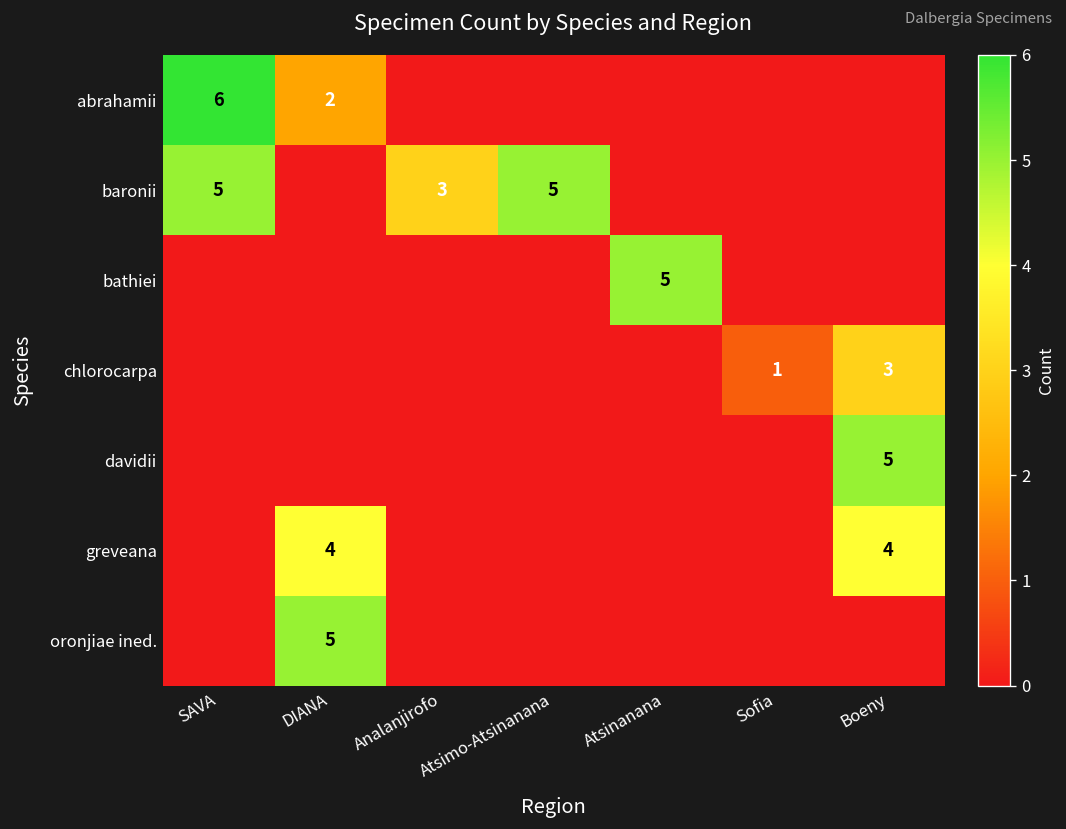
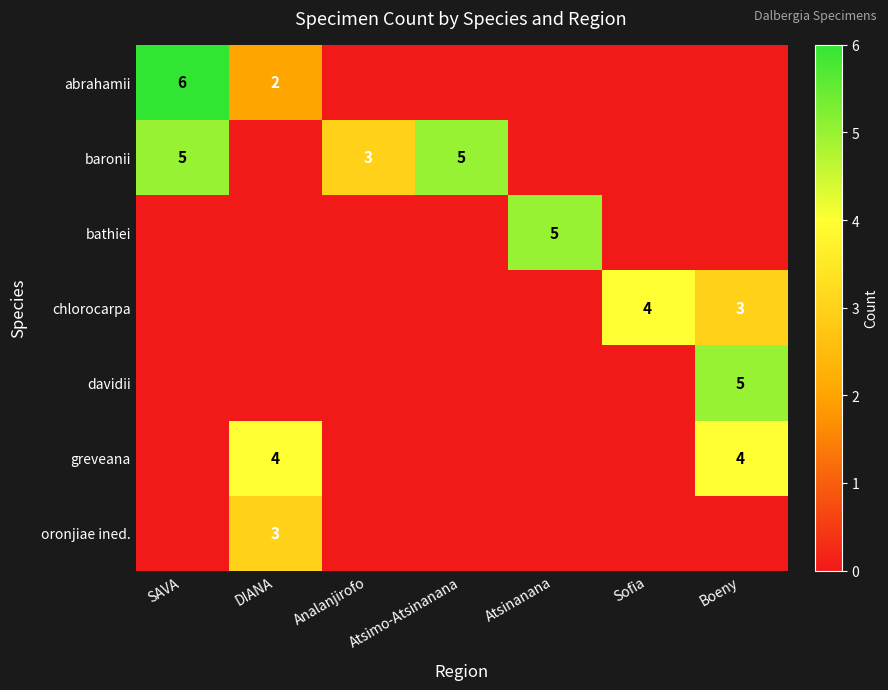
  {
    "abrahamii": {
      "SAVA": 6,
      "DIANA": 2
    },
    "baronii": {
      "SAVA": 5,
      "Analanjirofo": 3,
      "Atsimo-Atsinanana": 5
    },
    "bathiei": {
      "Atsinanana": 5
    },
    "chlorocarpa": {
-     "Sofia": 1,
+     "Sofia": 4,
      "Boeny": 3
    },
    "davidii": {
      "Boeny": 5
    },
    "greveana": {
      "DIANA": 4,
      "Boeny": 4
    },
    "oronjiae ined.": {
-     "DIANA": 5
+     "DIANA": 3
    }
  }
